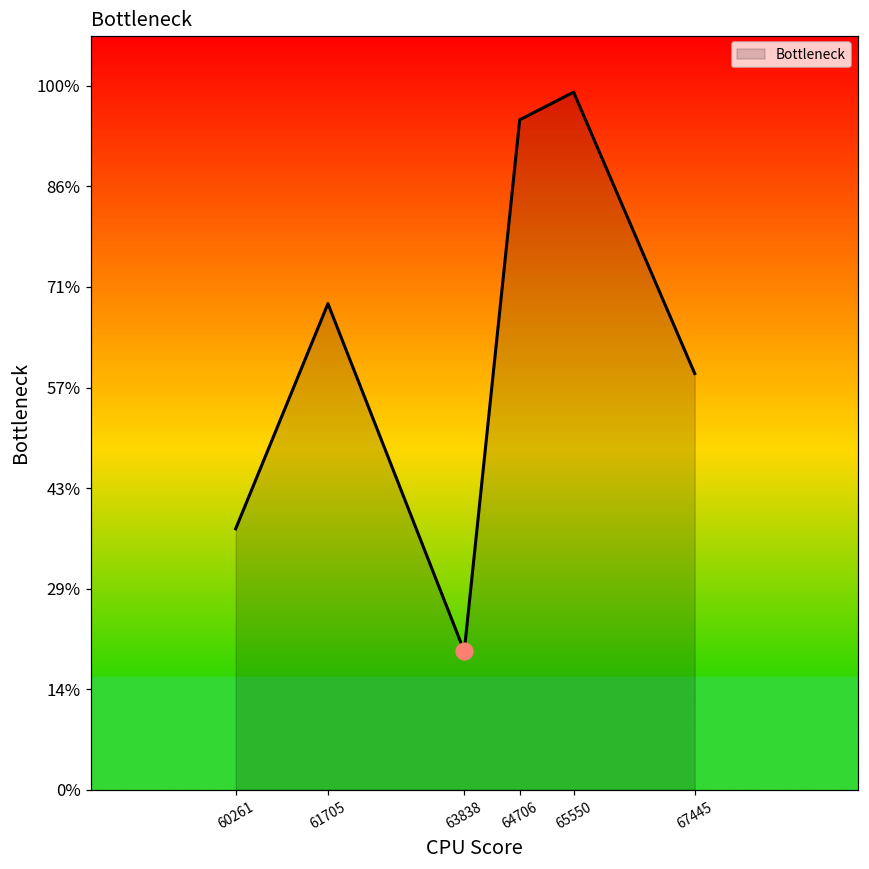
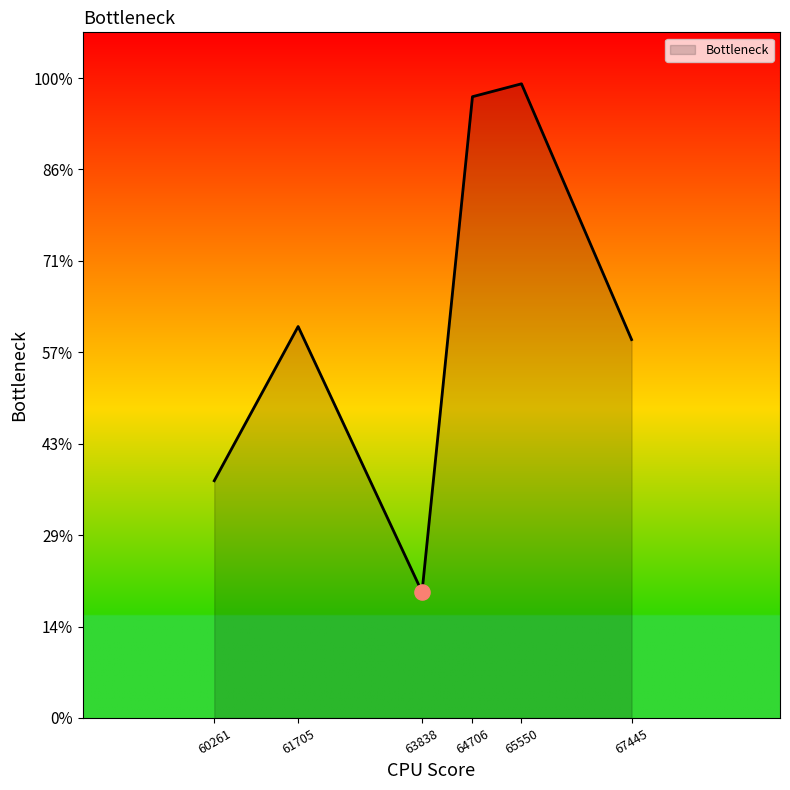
  {
    "Bottleneck": {
      "60261": "37%",
-     "61705": "69%",
-     "64706": "95%",
+     "61705": "61%",
+     "64706": "97%",
      "65550": "99%",
      "67445": "59%"
    }
  }
